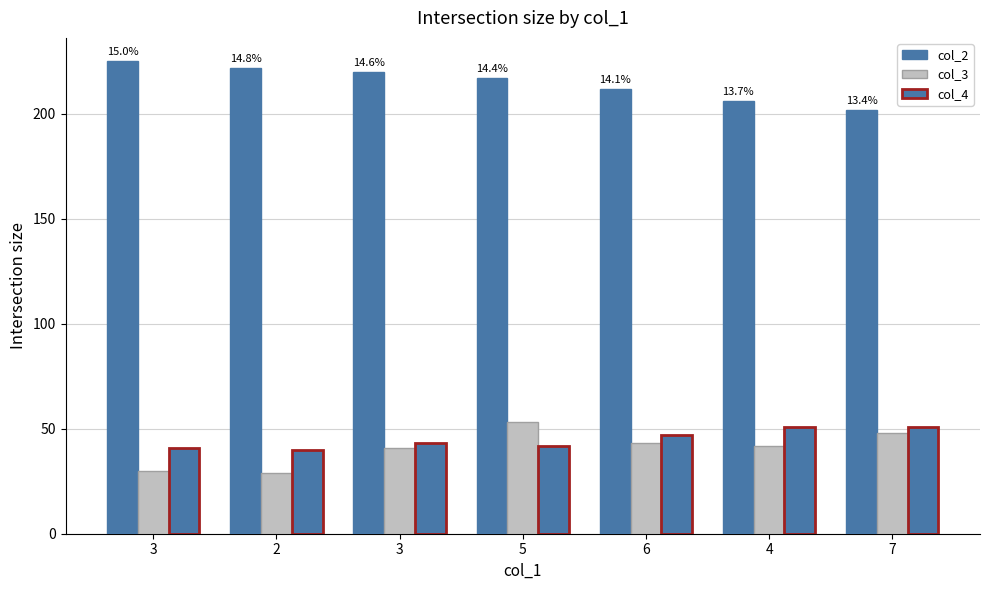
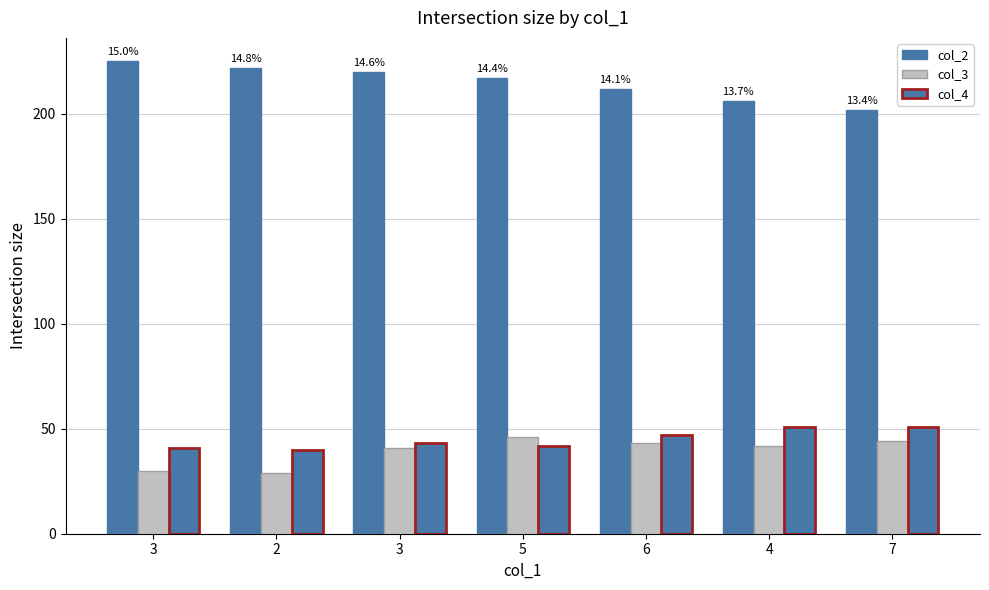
  {
    "col_3": {
      "2": 29,
-     "5": 53,
+     "5": 46,
      "6": 43,
      "4": 42,
-     "7": 48
+     "7": 44
    }
  }
